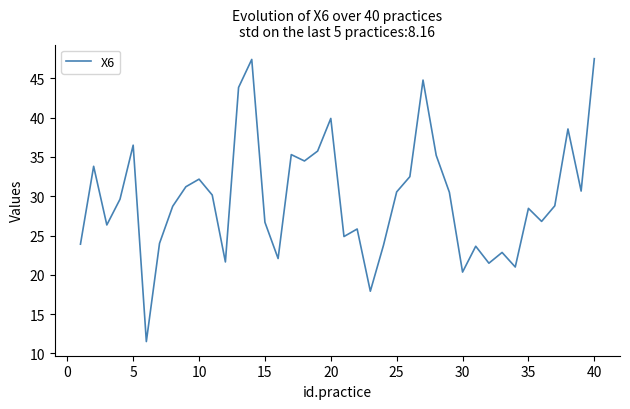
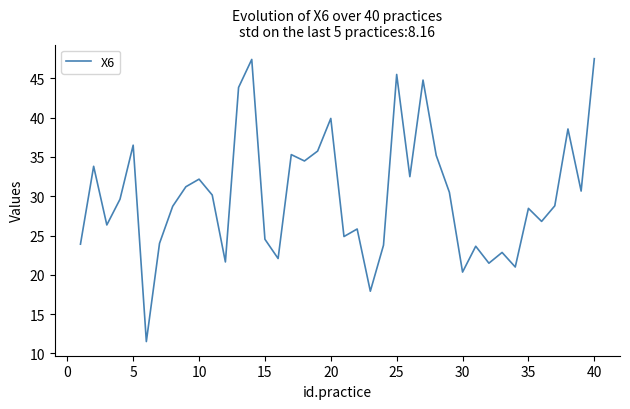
  {
    "5": 37,
    "10": 32,
-   "15": 27,
+   "15": 25,
    "20": 40,
-   "25": 31,
+   "25": 46,
    "30": 20,
    "35": 28,
    "40": 48
  }
